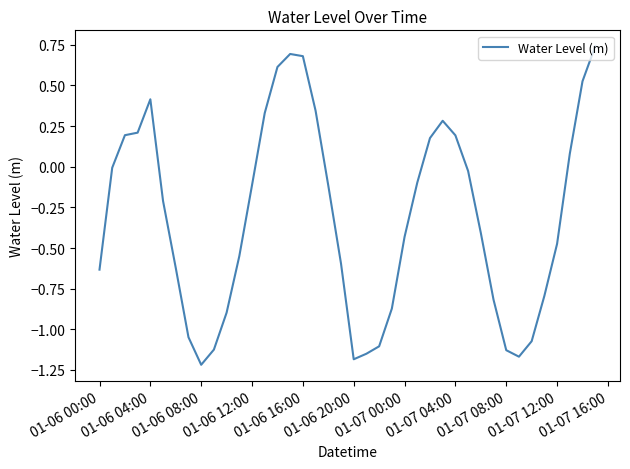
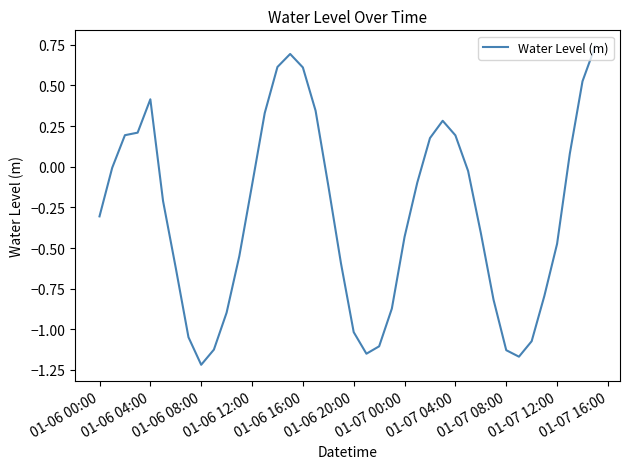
  {
-   "01-06 00:00": -0.63,
+   "01-06 00:00": -0.31,
    "01-06 04:00": 0.41,
    "01-06 08:00": -1.22,
    "01-06 12:00": -0.11,
-   "01-06 16:00": 0.68,
-   "01-06 20:00": -1.18,
+   "01-06 16:00": 0.61,
+   "01-06 20:00": -1.02,
    "01-07 00:00": -0.43,
    "01-07 04:00": 0.19,
    "01-07 08:00": -1.13,
    "01-07 12:00": -0.47
  }
